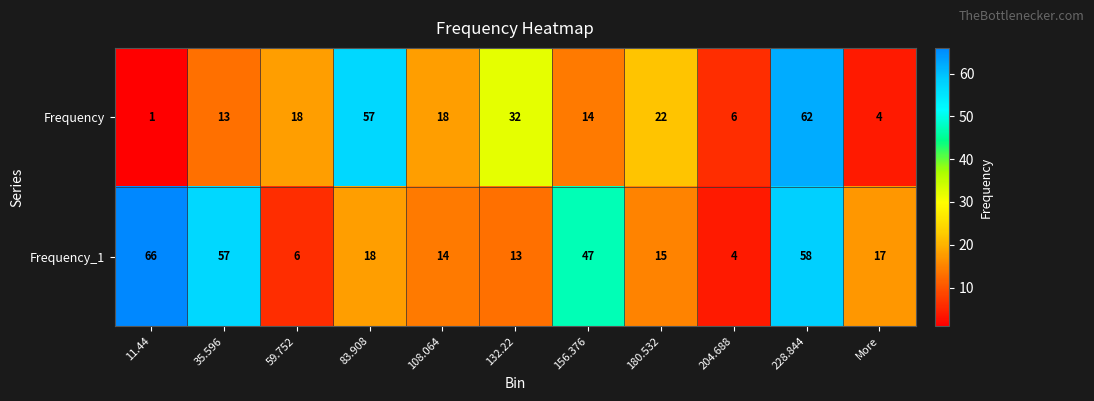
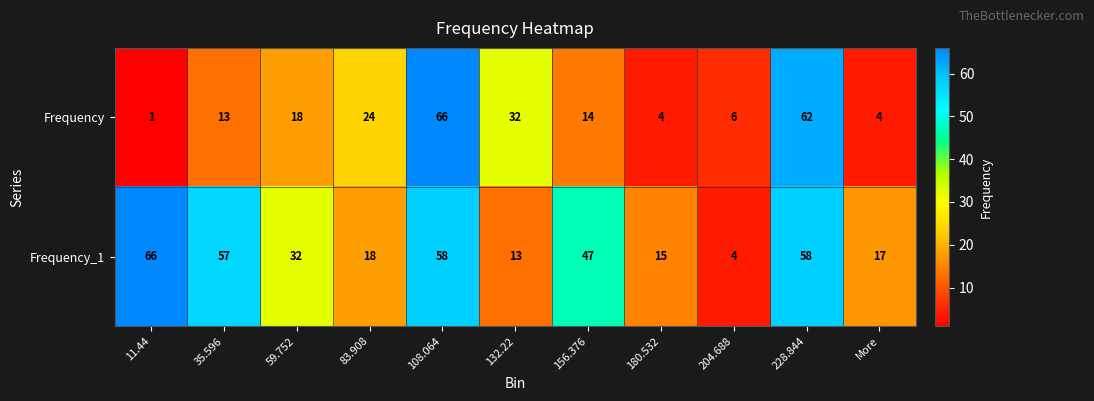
  {
    "Frequency": {
      "11.44": 1,
      "35.596": 13,
      "59.752": 18,
-     "83.908": 57,
-     "108.064": 18,
+     "83.908": 24,
+     "108.064": 66,
      "132.22": 32,
      "156.376": 14,
-     "180.532": 22,
+     "180.532": 4,
      "204.688": 6,
      "228.844": 62,
      "More": 4
    },
    "Frequency_1": {
      "11.44": 66,
      "35.596": 57,
-     "59.752": 6,
+     "59.752": 32,
      "83.908": 18,
-     "108.064": 14,
+     "108.064": 58,
      "132.22": 13,
      "156.376": 47,
      "180.532": 15,
      "204.688": 4,
      "228.844": 58,
      "More": 17
    }
  }
